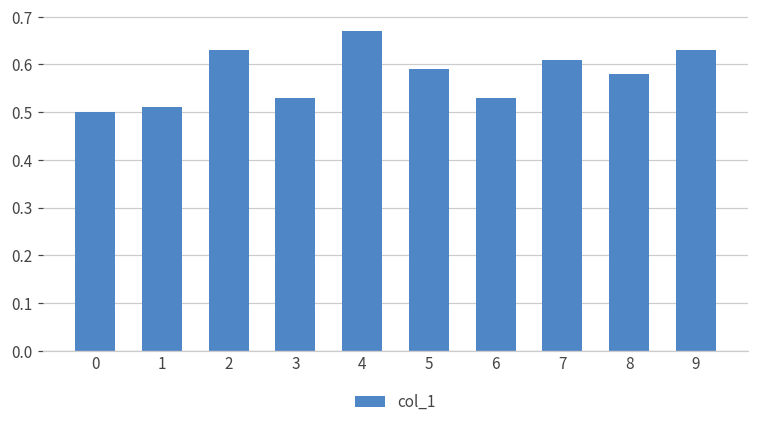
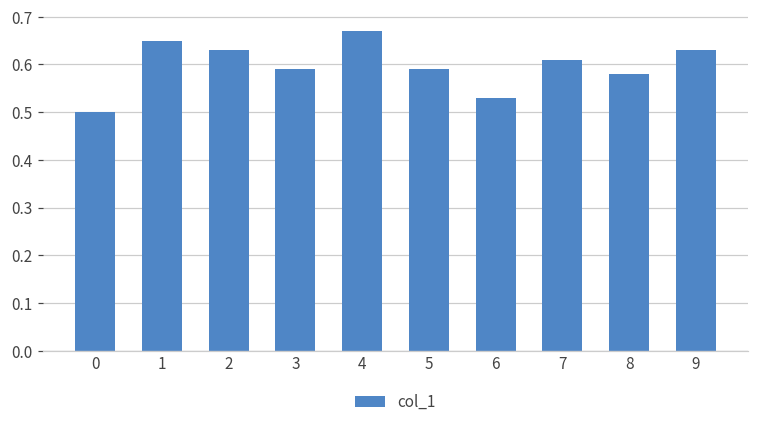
  {
    "0": 0.50,
-   "1": 0.51,
+   "1": 0.65,
    "2": 0.63,
-   "3": 0.53,
+   "3": 0.59,
    "4": 0.67,
    "5": 0.59,
    "6": 0.53,
    "7": 0.61,
    "8": 0.58,
    "9": 0.63
  }
